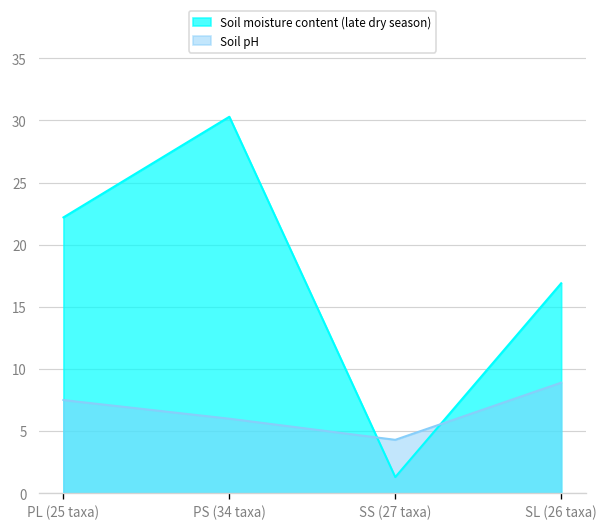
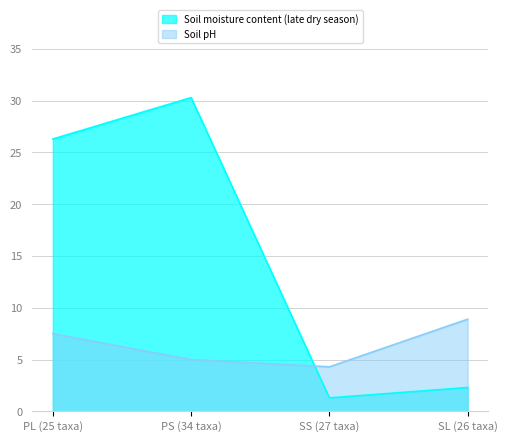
  {
    "Soil moisture content (late dry season)": {
-     "PL (25 taxa)": 22.2,
+     "PL (25 taxa)": 26.3,
      "PS (34 taxa)": 30.3,
      "SS (27 taxa)": 1.3,
-     "SL (26 taxa)": 16.9
+     "SL (26 taxa)": 2.3
    },
    "Soil pH": {
      "PL (25 taxa)": 7.5,
-     "PS (34 taxa)": 6,
+     "PS (34 taxa)": 5,
      "SS (27 taxa)": 4.3,
      "SL (26 taxa)": 9
    }
  }
